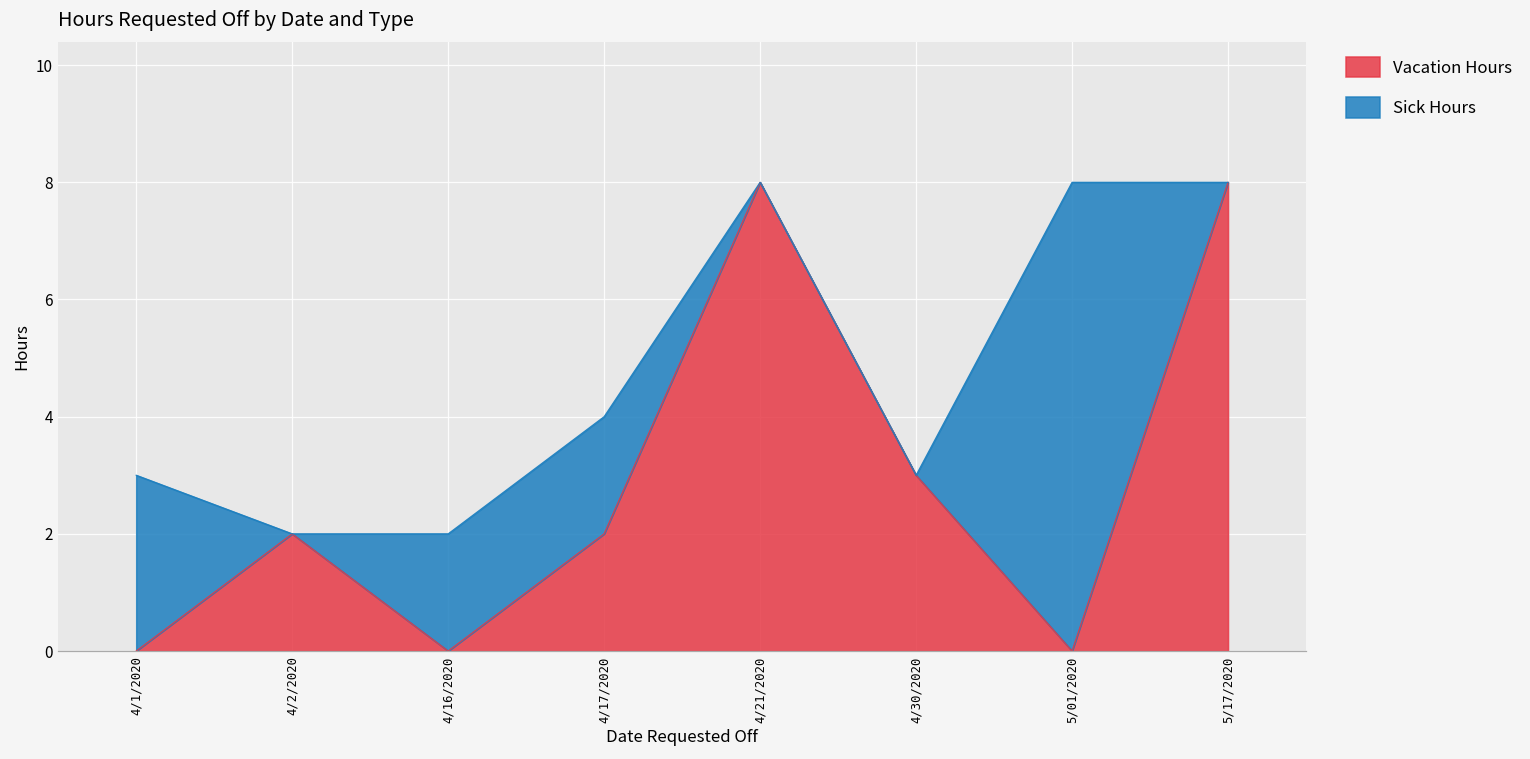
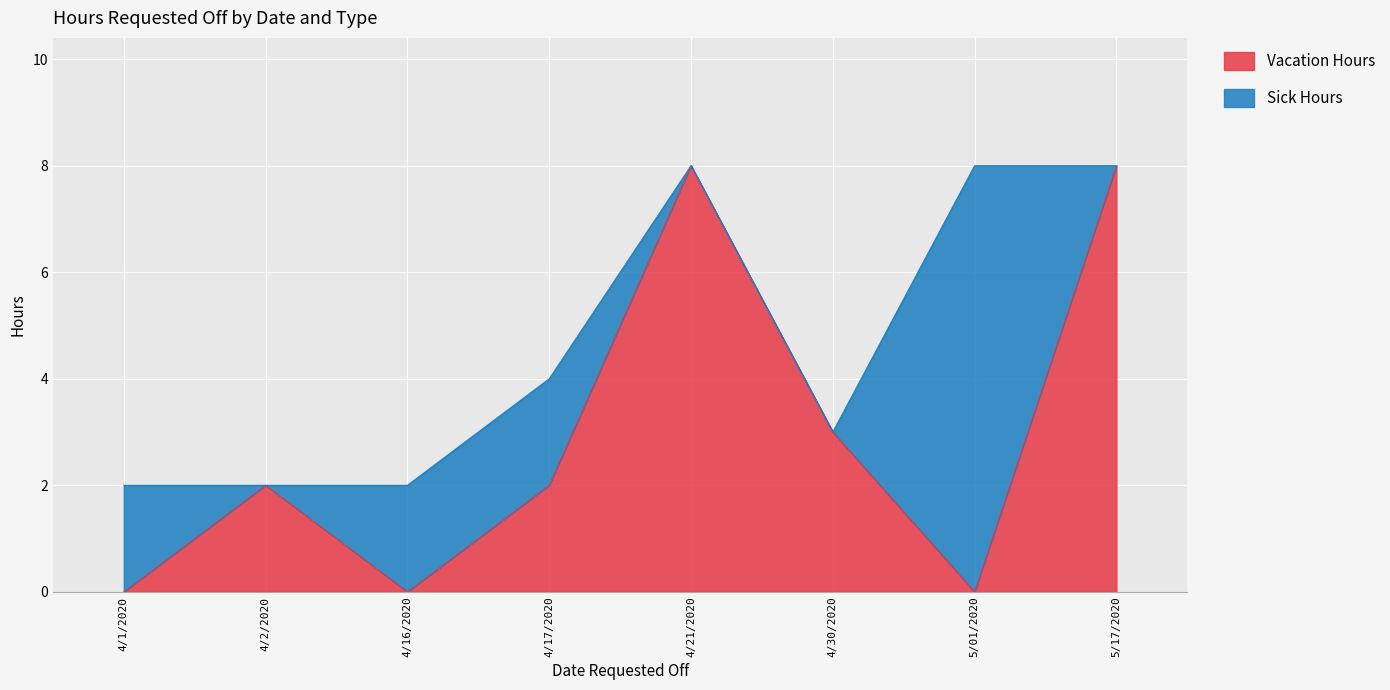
  {
    "Vacation Hours": {
      "4/1/2020": 0,
      "4/16/2020": 0,
      "4/17/2020": 2,
      "5/01/2020": 0
    },
    "Sick Hours": {
-     "4/1/2020": 3,
+     "4/1/2020": 2,
      "4/16/2020": 2,
      "4/17/2020": 2,
      "5/01/2020": 8
    }
  }
